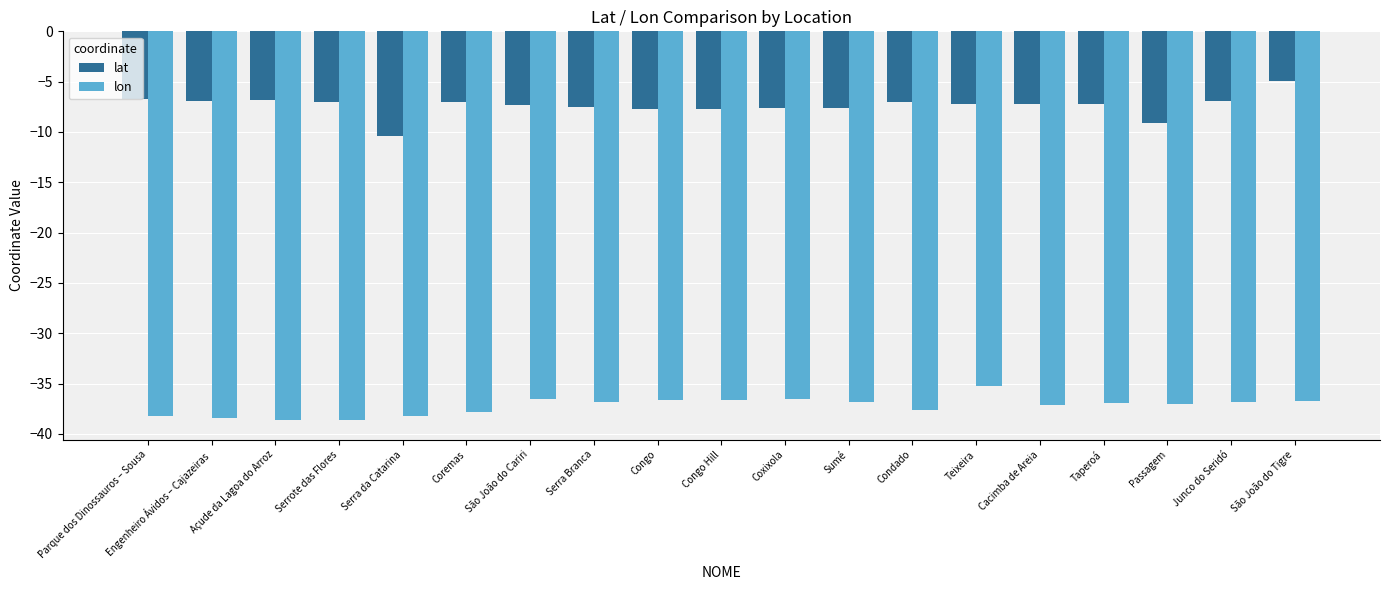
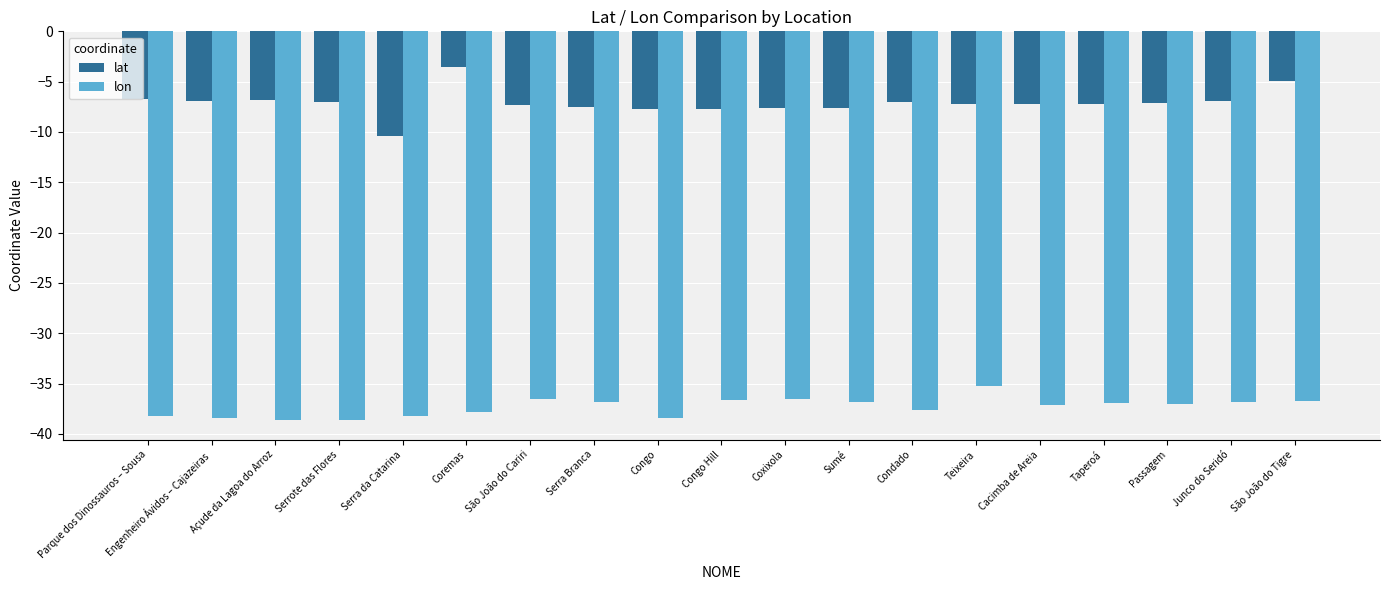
  {
    "lat": {
      "Engenheiro Ávidos – Cajazeiras": -7.0,
      "Açude da Lagoa do Arroz": -6.8,
      "Serrote das Flores": -7.0,
      "Serra da Catarina": -10.4,
-     "Coremas": -7.0,
+     "Coremas": -3.5,
      "São João do Cariri": -7.4,
      "Serra Branca": -7.5,
      "Congo": -7.7,
      "Congo Hill": -7.7,
      "Coxixola": -7.7,
      "Sumé": -7.7,
      "Condado": -7.0,
      "Teixeira": -7.2,
      "Cacimba de Areia": -7.2,
      "Taperoá": -7.2,
-     "Passagem": -9.1,
+     "Passagem": -7.1,
      "Junco do Seridó": -7.0,
      "São João do Tigre": -5.0
    },
    "lon": {
      "Parque dos Dinossauros – Sousa": -38.3,
      "Engenheiro Ávidos – Cajazeiras": -38.5,
      "Açude da Lagoa do Arroz": -38.6,
      "Serrote das Flores": -38.7,
      "Serra da Catarina": -38.2,
      "Coremas": -37.9,
      "São João do Cariri": -36.5,
      "Serra Branca": -36.8,
-     "Congo": -36.7,
+     "Congo": -38.4,
      "Congo Hill": -36.7,
      "Coxixola": -36.6,
      "Sumé": -36.9,
      "Condado": -37.7,
      "Teixeira": -35.2,
      "Cacimba de Areia": -37.2,
      "Taperoá": -36.9,
      "Passagem": -37.0,
      "Junco do Seridó": -36.8,
      "São João do Tigre": -36.8
    }
  }
